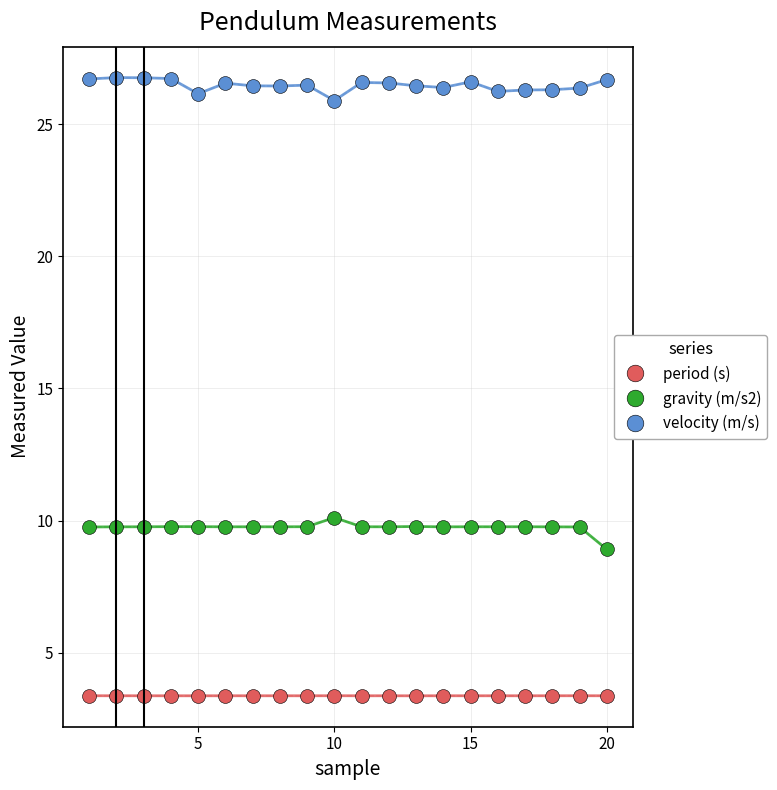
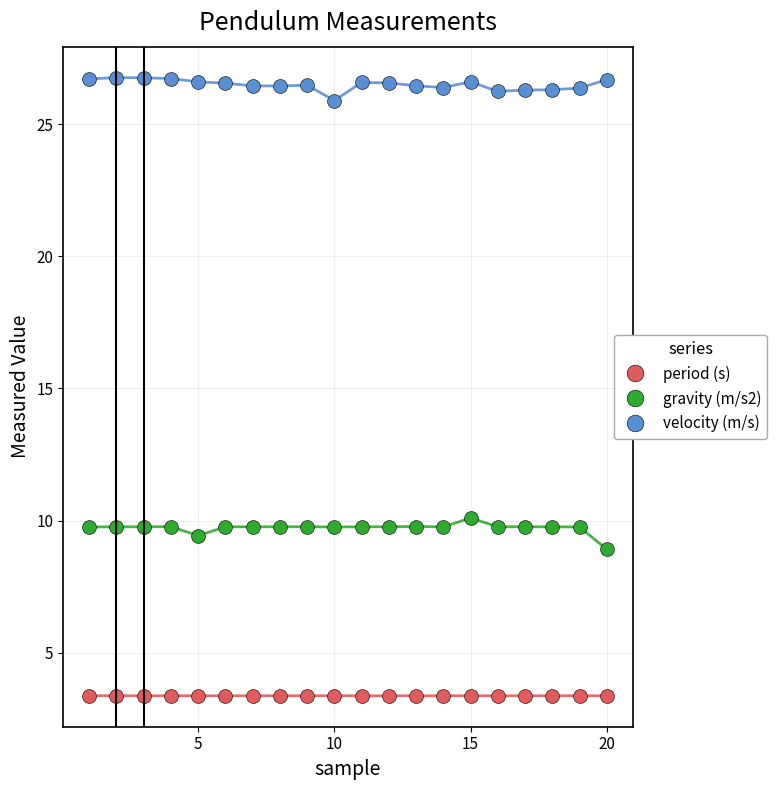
  {
    "period (s)": {
      "5": 3.4,
      "10": 3.4,
      "15": 3.4,
      "20": 3.4
    },
    "gravity (m/s2)": {
-     "5": 9.8,
-     "10": 10.1,
-     "15": 9.8,
+     "5": 9.4,
+     "10": 9.8,
+     "15": 10.1,
      "20": 8.9
    },
    "velocity (m/s)": {
-     "5": 26.1,
+     "5": 26.6,
      "10": 25.9,
      "15": 26.6,
      "20": 26.7
    }
  }
